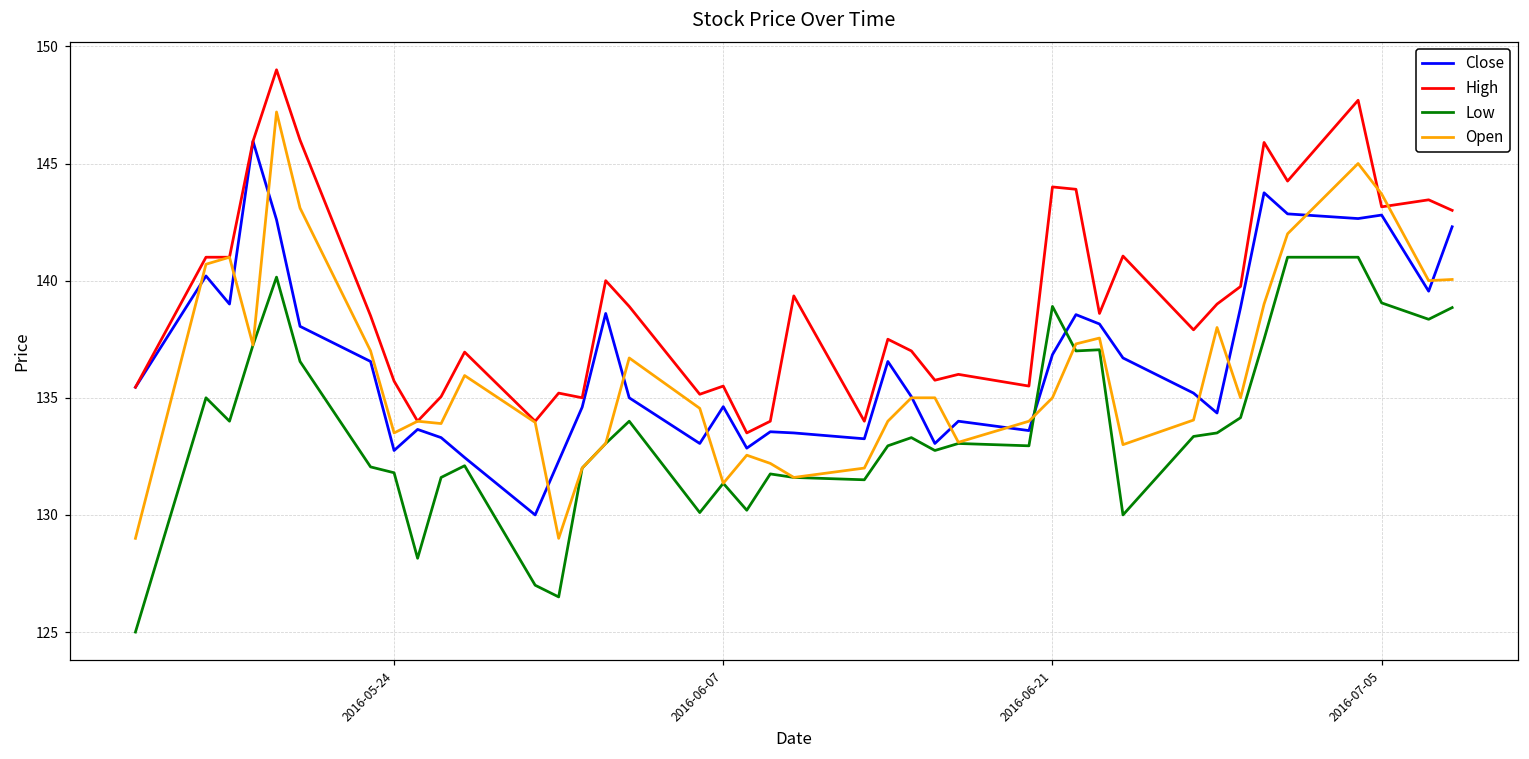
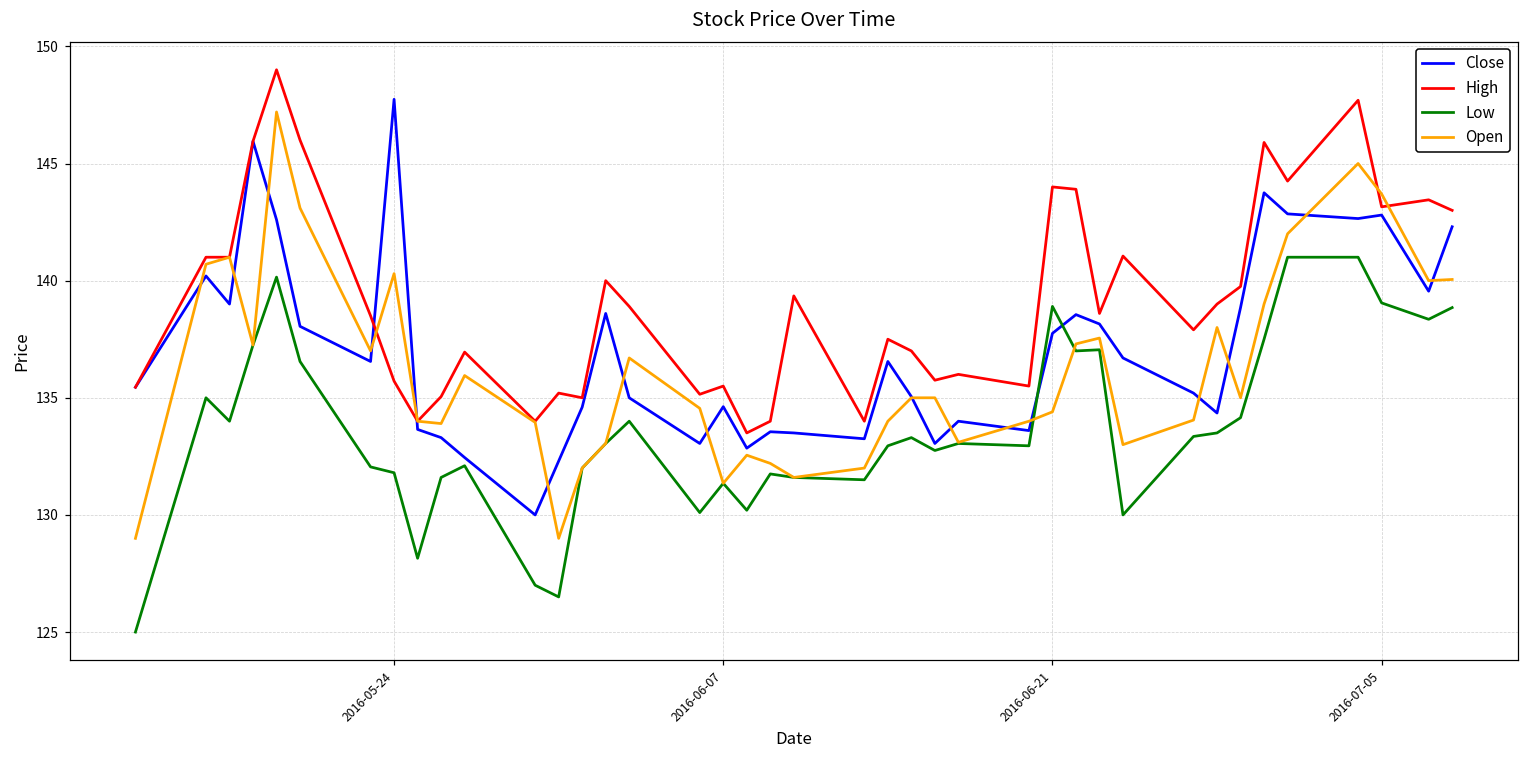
  {
    "Close": {
-     "2016-05-24": 132.8,
+     "2016-05-24": 147.7,
      "2016-06-07": 134.6,
-     "2016-06-21": 136.8,
+     "2016-06-21": 137.8,
      "2016-07-05": 142.8
    },
    "High": {
      "2016-05-24": 135.7,
      "2016-06-07": 135.5,
      "2016-06-21": 144.0,
      "2016-07-05": 143.1
    },
    "Low": {
      "2016-05-24": 131.8,
      "2016-06-21": 138.9,
      "2016-07-05": 139.1
    },
    "Open": {
-     "2016-05-24": 133.5,
-     "2016-06-21": 135.0,
+     "2016-05-24": 140.3,
+     "2016-06-21": 134.4,
      "2016-07-05": 143.7
    }
  }
